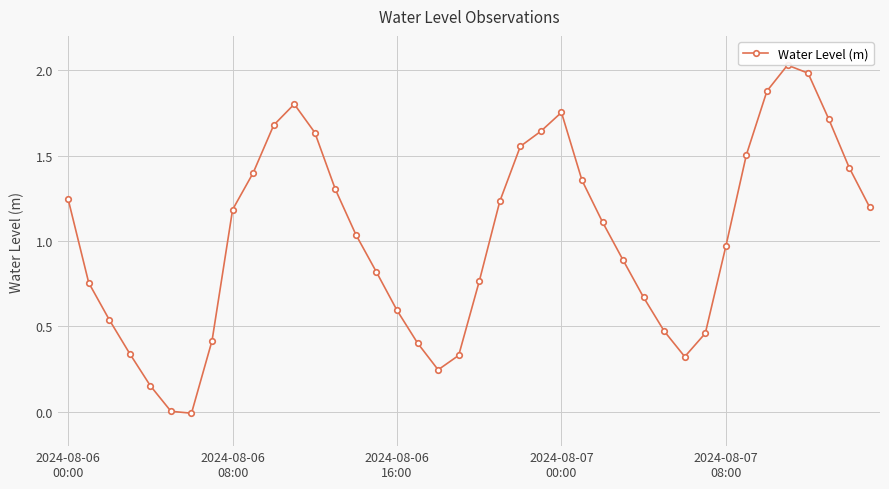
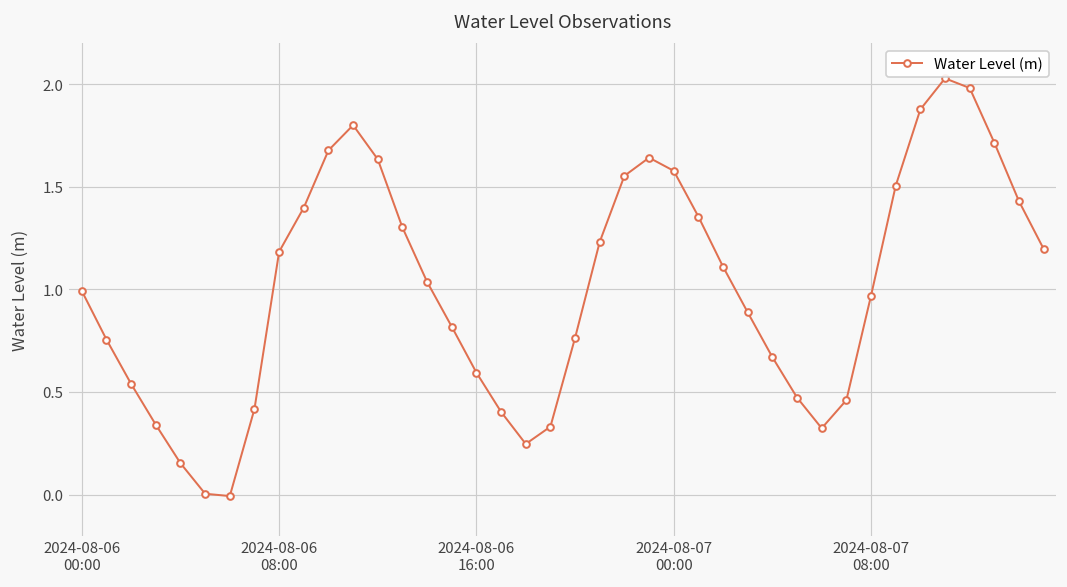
  {
-   "2024-08-06 00:00": 1.24,
+   "2024-08-06 00:00": 0.99,
    "2024-08-06 08:00": 1.18,
    "2024-08-06 16:00": 0.59,
-   "2024-08-07 00:00": 1.75,
+   "2024-08-07 00:00": 1.58,
    "2024-08-07 08:00": 0.97
  }
